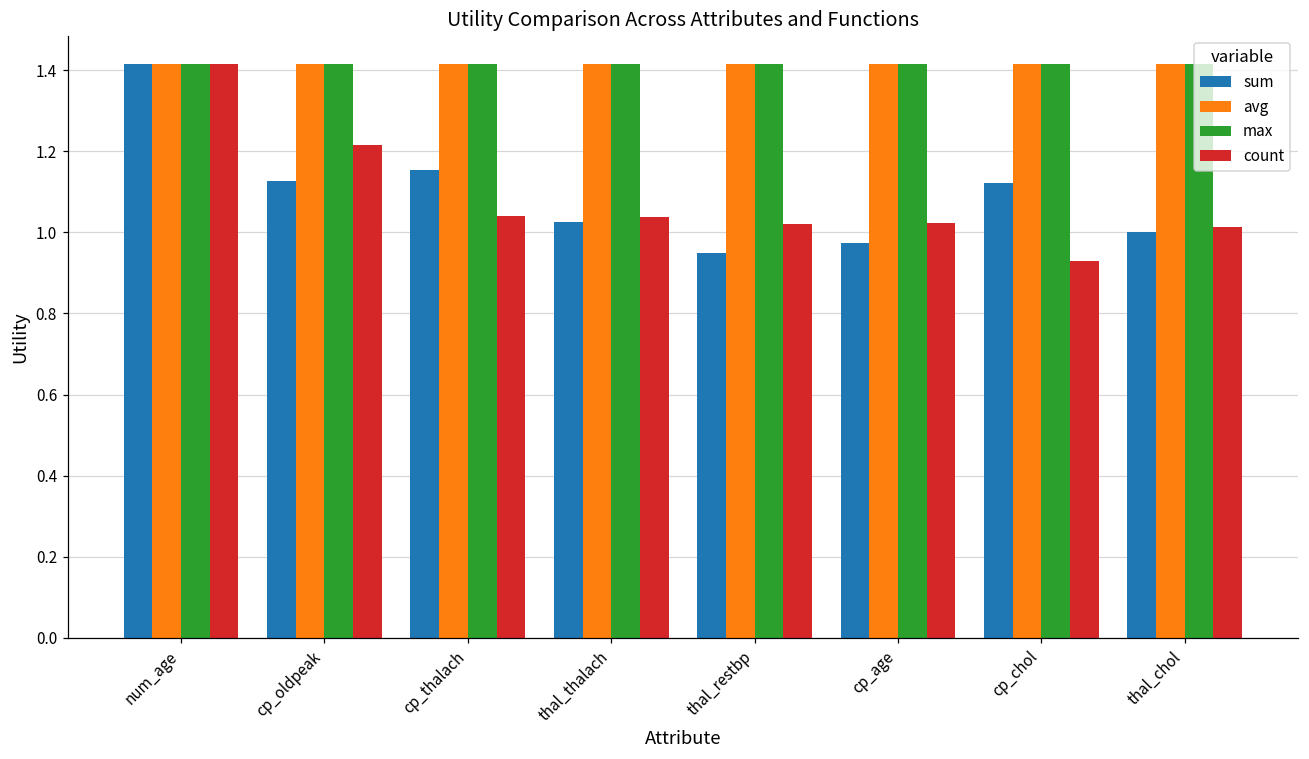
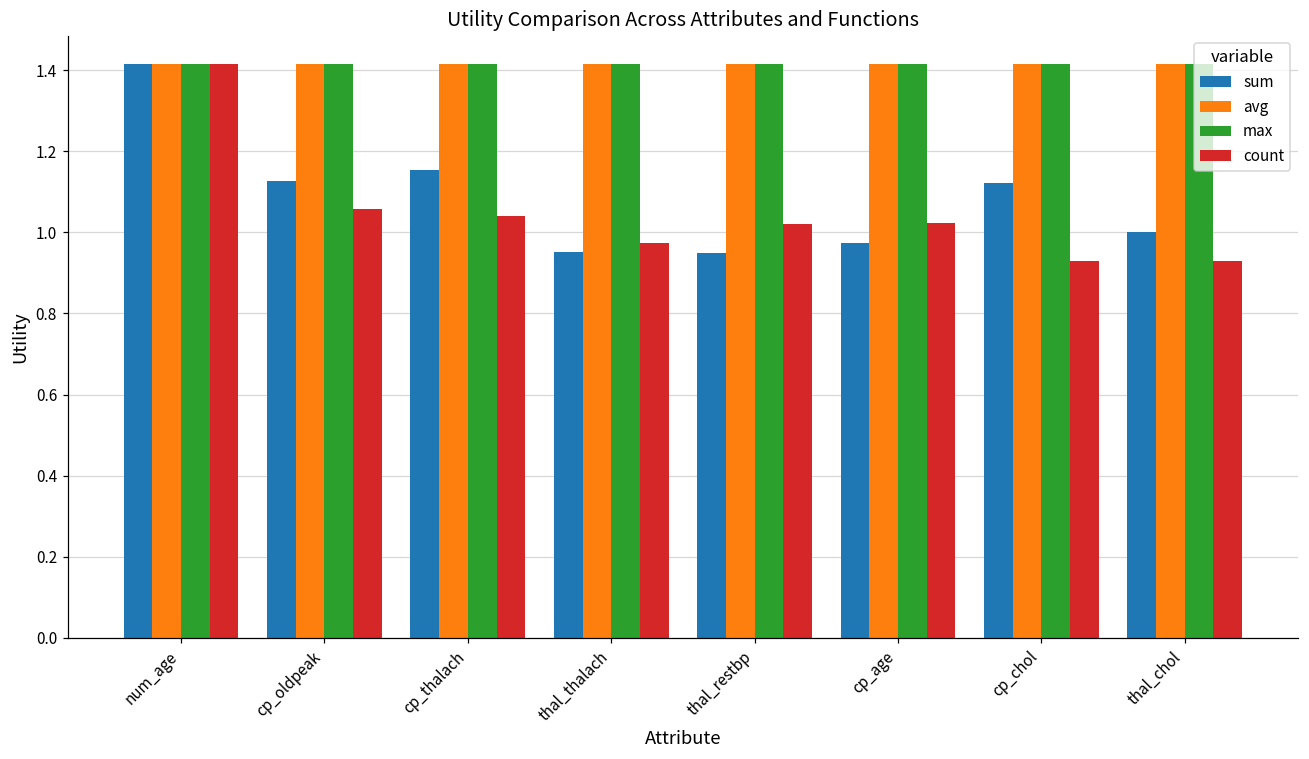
  {
    "sum": {
      "num_age": 1.41,
      "cp_oldpeak": 1.13,
      "cp_thalach": 1.15,
-     "thal_thalach": 1.02,
+     "thal_thalach": 0.95,
      "thal_restbp": 0.95,
      "cp_age": 0.97,
      "cp_chol": 1.12,
      "thal_chol": 1.00
    },
    "avg": {
      "num_age": 1.41,
      "cp_oldpeak": 1.41,
      "cp_thalach": 1.41,
      "thal_thalach": 1.41,
      "thal_restbp": 1.41,
      "cp_age": 1.41,
      "cp_chol": 1.41,
      "thal_chol": 1.41
    },
    "max": {
      "num_age": 1.41,
      "cp_oldpeak": 1.41,
      "cp_thalach": 1.41,
      "thal_thalach": 1.41,
      "thal_restbp": 1.41,
      "cp_age": 1.41,
      "cp_chol": 1.41
    },
    "count": {
      "num_age": 1.41,
-     "cp_oldpeak": 1.22,
+     "cp_oldpeak": 1.06,
      "cp_thalach": 1.04,
-     "thal_thalach": 1.04,
+     "thal_thalach": 0.97,
      "thal_restbp": 1.02,
      "cp_age": 1.02,
      "cp_chol": 0.93,
-     "thal_chol": 1.01
+     "thal_chol": 0.93
    }
  }
